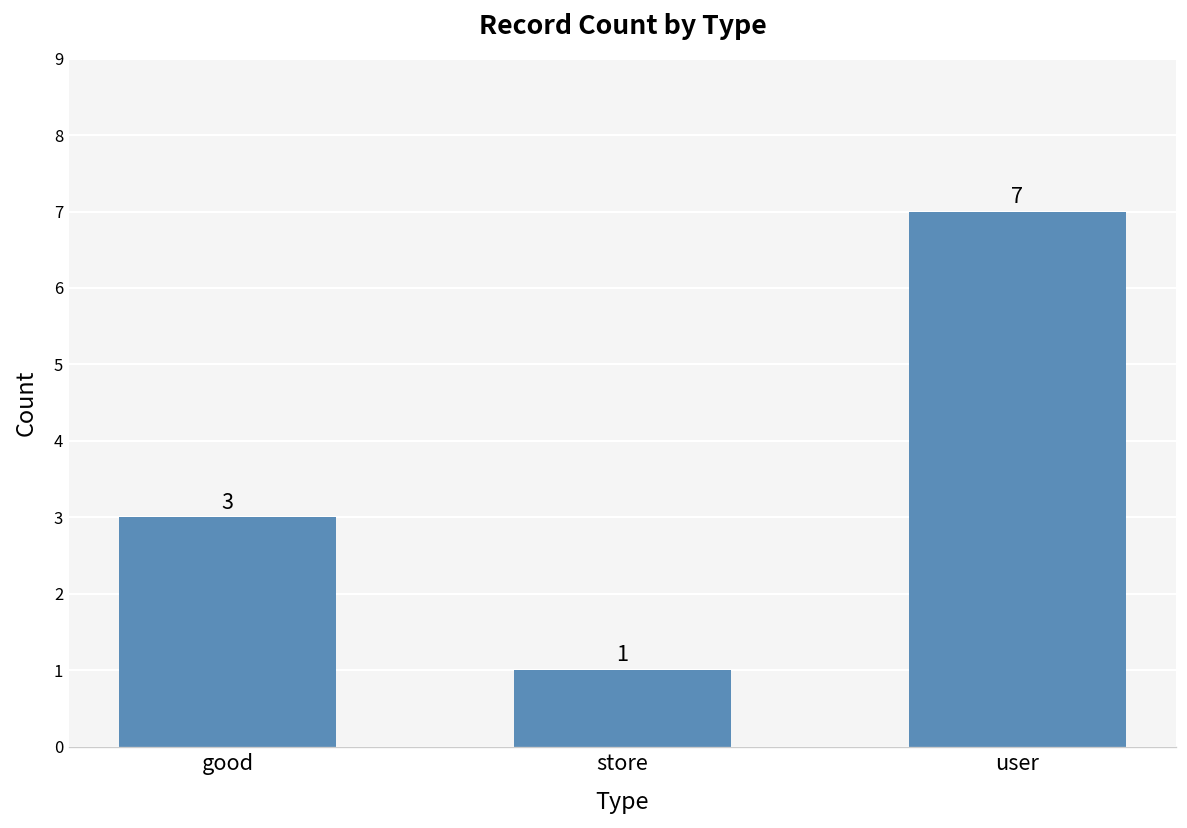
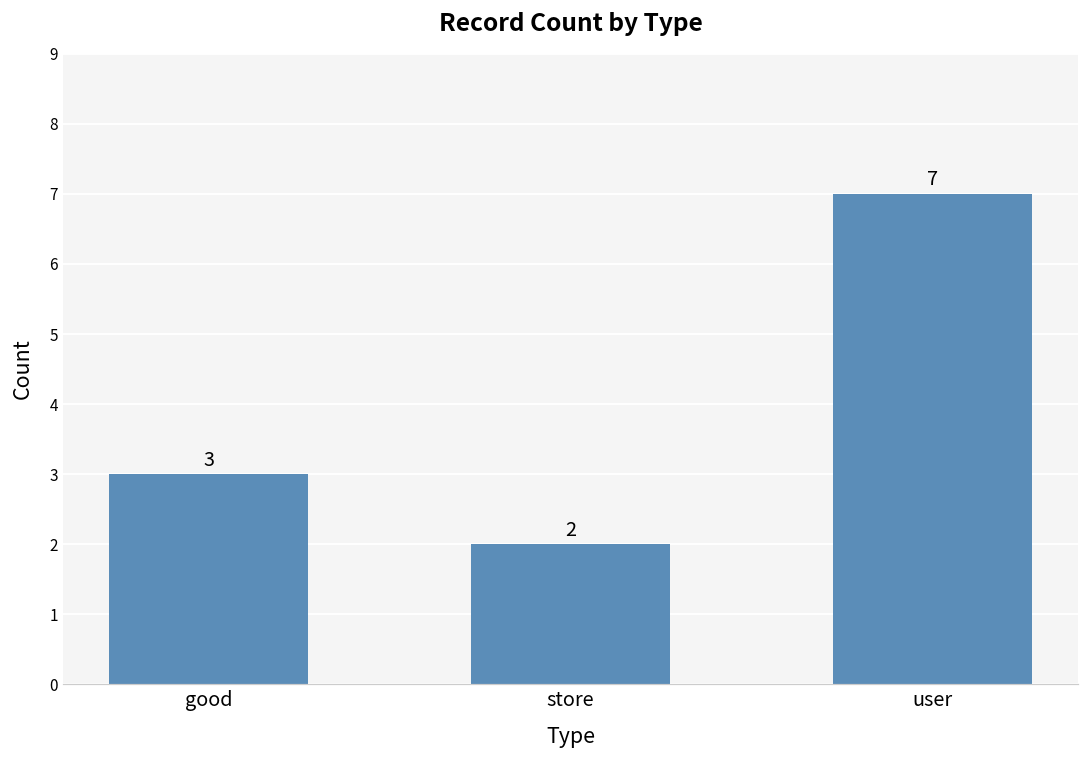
  {
    "good": 3,
-   "store": 1,
+   "store": 2,
    "user": 7
  }
